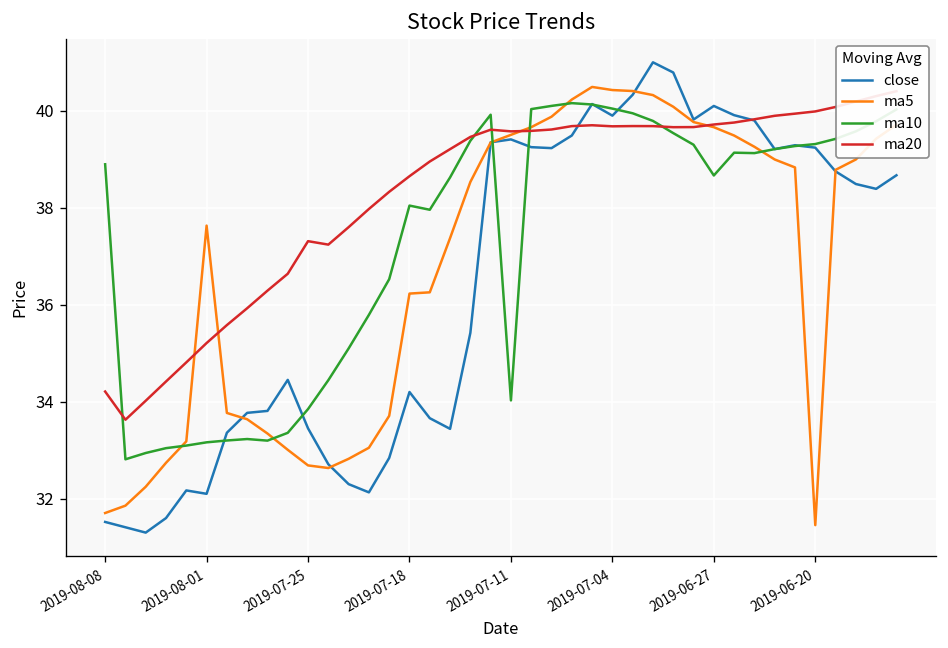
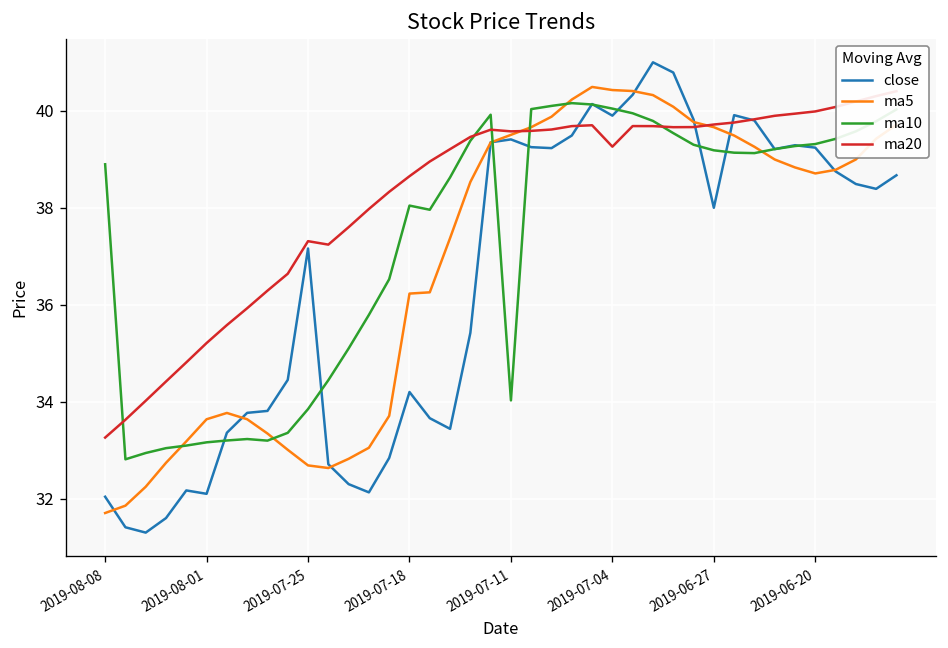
  {
    "close": {
-     "2019-08-08": 31.5,
+     "2019-08-08": 32.0,
      "2019-08-01": 32.1,
-     "2019-07-25": 33.5,
+     "2019-07-25": 37.2,
      "2019-07-18": 34.2,
      "2019-07-11": 39.4,
      "2019-07-04": 39.9,
-     "2019-06-27": 40.1,
+     "2019-06-27": 38.0,
      "2019-06-20": 39.2
    },
    "ma5": {
      "2019-08-08": 31.7,
-     "2019-08-01": 37.6,
+     "2019-08-01": 33.6,
      "2019-07-25": 32.7,
      "2019-07-18": 36.2,
      "2019-07-11": 39.5,
      "2019-07-04": 40.4,
-     "2019-06-20": 31.5
+     "2019-06-20": 38.7
    },
    "ma10": {
      "2019-08-08": 38.9,
      "2019-08-01": 33.2,
      "2019-07-25": 33.8,
      "2019-07-18": 38.0,
      "2019-07-11": 34.0,
      "2019-07-04": 40.0,
-     "2019-06-27": 38.7,
+     "2019-06-27": 39.2,
      "2019-06-20": 39.3
    },
    "ma20": {
-     "2019-08-08": 34.2,
+     "2019-08-08": 33.3,
      "2019-08-01": 35.2,
      "2019-07-25": 37.3,
      "2019-07-18": 38.7,
      "2019-07-11": 39.6,
-     "2019-07-04": 39.7,
+     "2019-07-04": 39.3,
      "2019-06-20": 40.0
    }
  }
